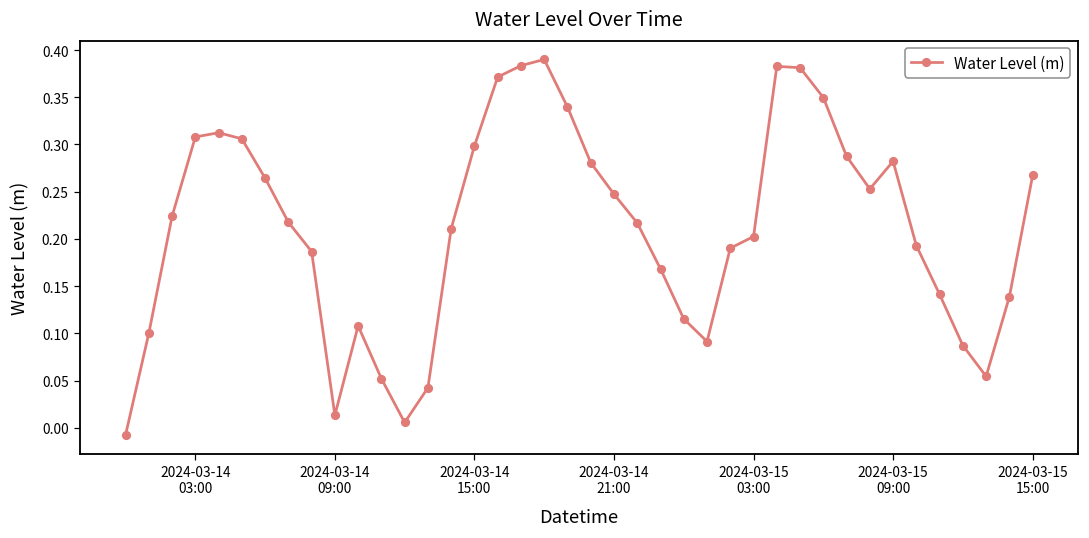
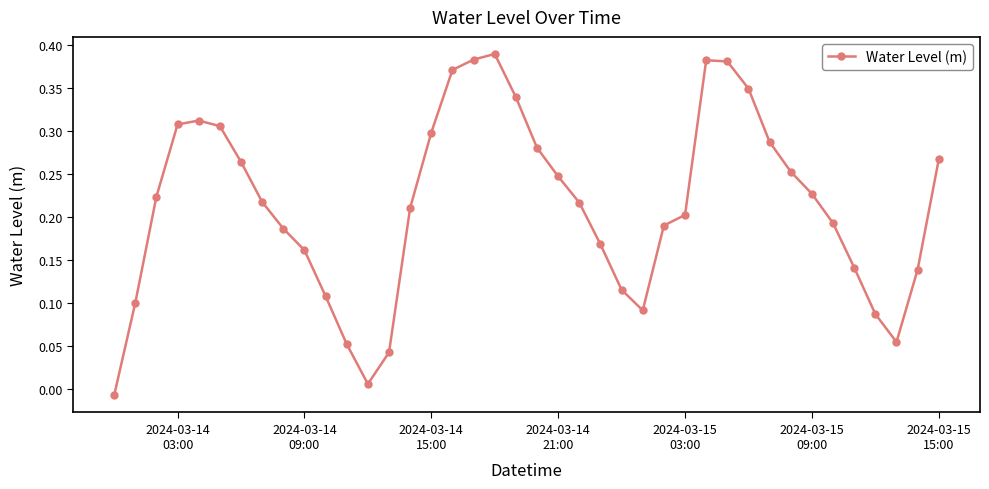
  {
    "2024-03-14 03:00": 0.31,
-   "2024-03-14 09:00": 0.01,
+   "2024-03-14 09:00": 0.16,
    "2024-03-14 15:00": 0.30,
    "2024-03-14 21:00": 0.25,
    "2024-03-15 03:00": 0.20,
-   "2024-03-15 09:00": 0.28,
+   "2024-03-15 09:00": 0.23,
    "2024-03-15 15:00": 0.27
  }
